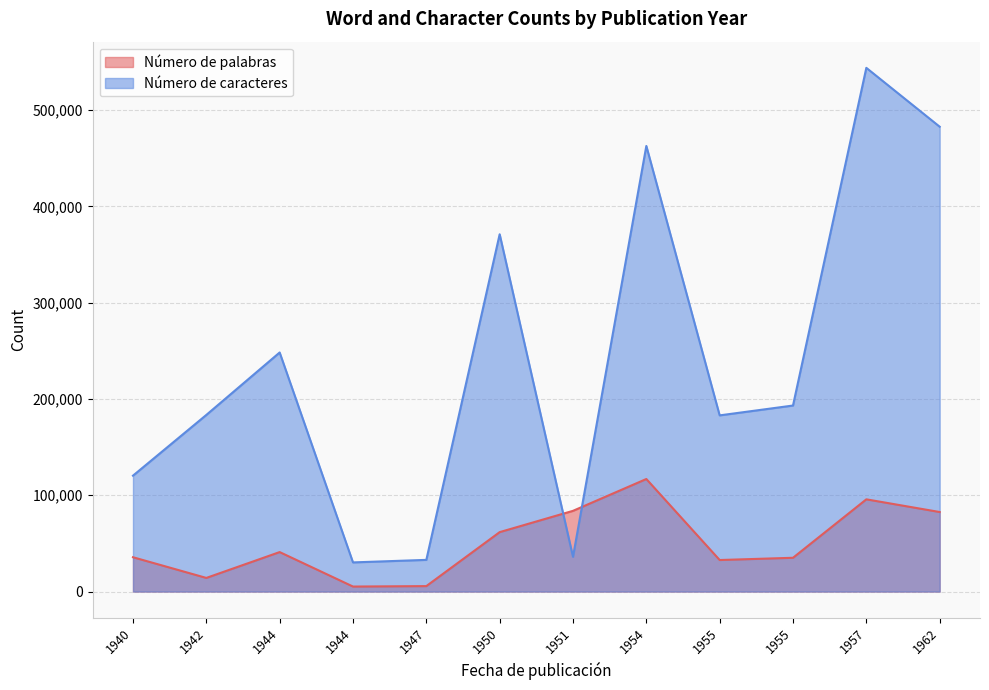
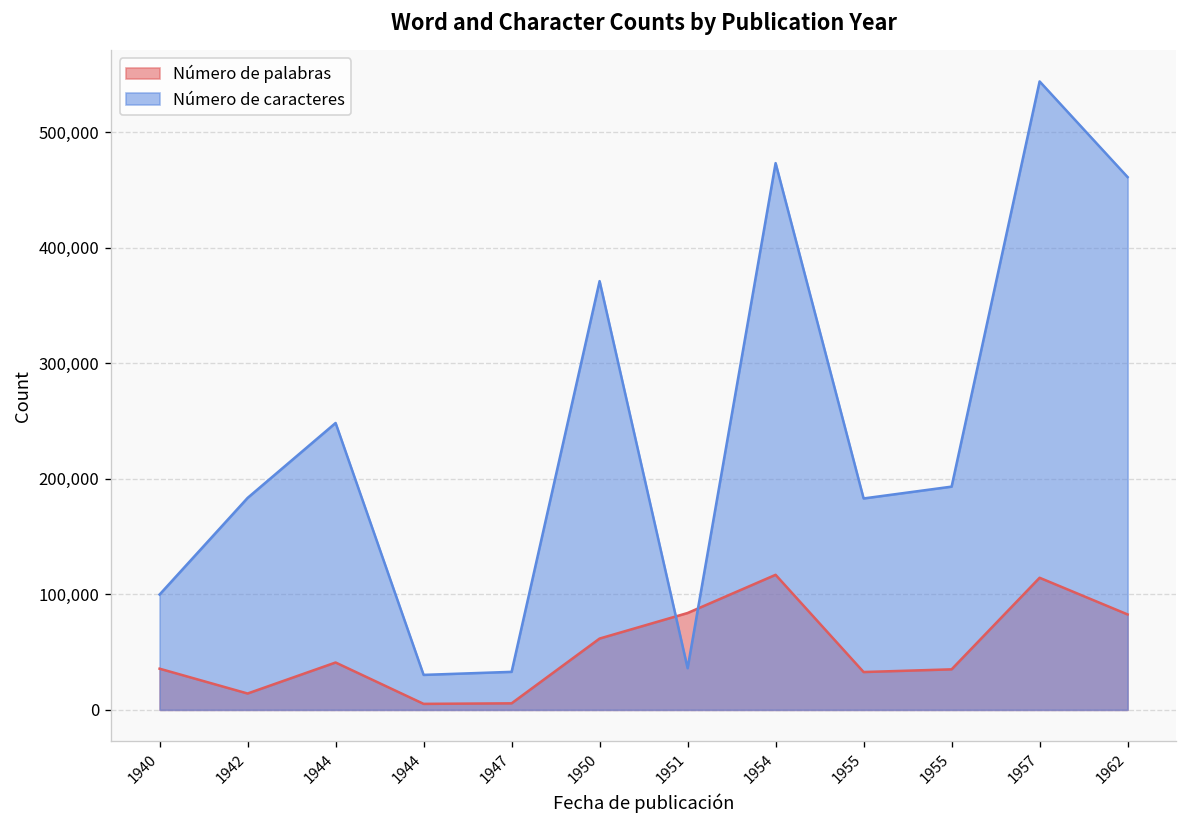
  {
    "Número de palabras": {
      "1940": "40,000",
      "1942": "10,000",
      "1947": "10,000",
      "1950": "60,000",
      "1951": "80,000",
      "1954": "120,000",
-     "1957": "100,000",
+     "1957": "110,000",
      "1962": "80,000"
    },
    "Número de caracteres": {
-     "1940": "120,000",
+     "1940": "100,000",
      "1942": "180,000",
      "1947": "30,000",
      "1950": "370,000",
      "1951": "40,000",
-     "1954": "460,000",
+     "1954": "470,000",
      "1957": "540,000",
-     "1962": "480,000"
+     "1962": "460,000"
    }
  }
